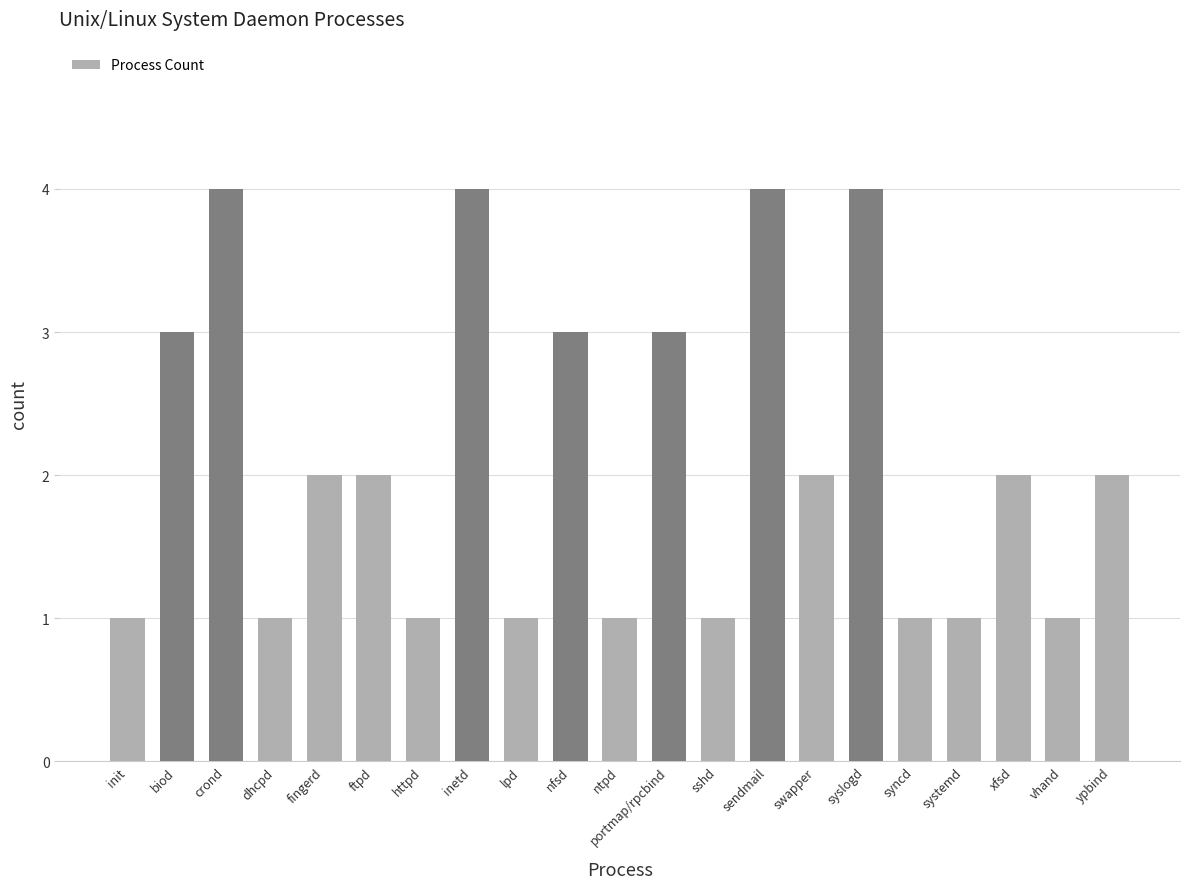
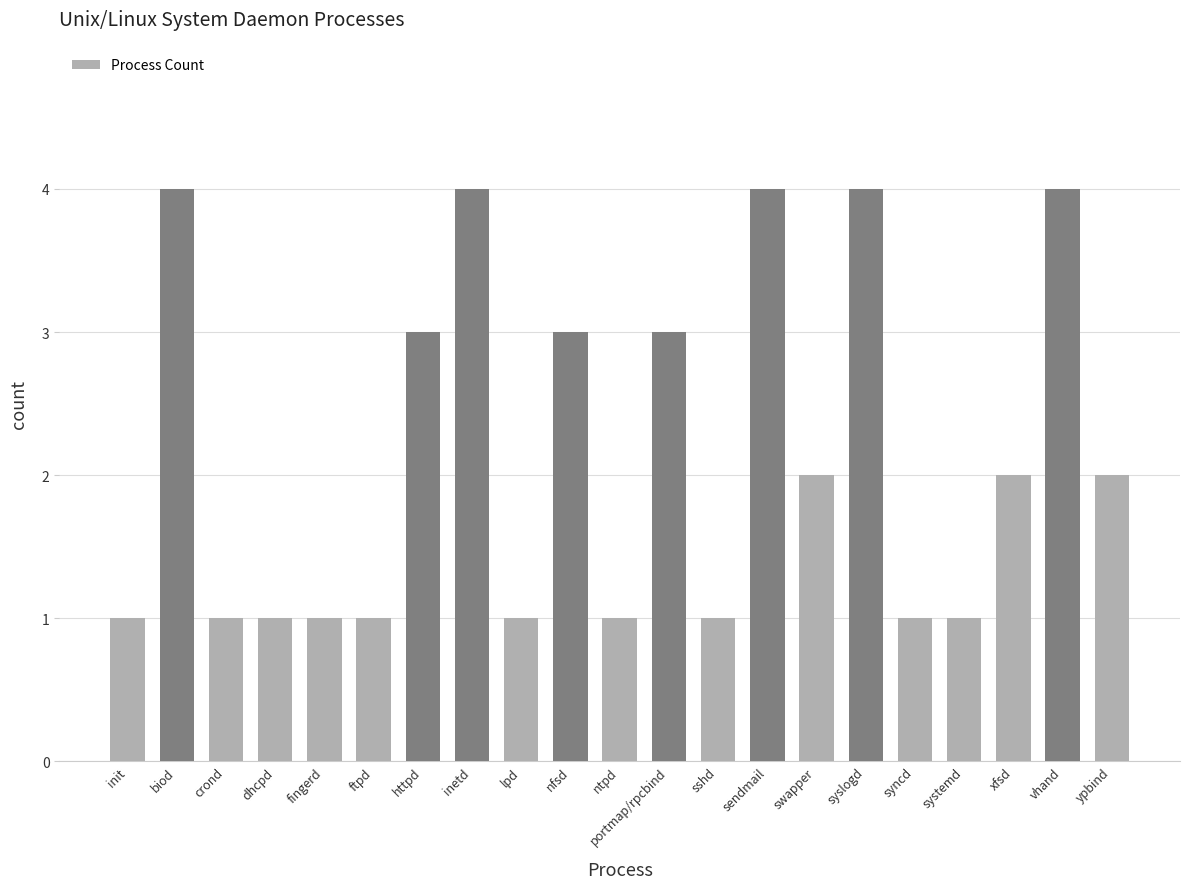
  {
    "init": 1,
-   "biod": 3,
-   "crond": 4,
+   "biod": 4,
+   "crond": 1,
    "dhcpd": 1,
-   "fingerd": 2,
-   "ftpd": 2,
-   "httpd": 1,
+   "fingerd": 1,
+   "ftpd": 1,
+   "httpd": 3,
    "inetd": 4,
    "lpd": 1,
    "nfsd": 3,
    "ntpd": 1,
    "portmap/rpcbind": 3,
    "sshd": 1,
    "sendmail": 4,
    "swapper": 2,
    "syslogd": 4,
    "syncd": 1,
    "systemd": 1,
    "xfsd": 2,
-   "vhand": 1,
+   "vhand": 4,
    "ypbind": 2
  }
